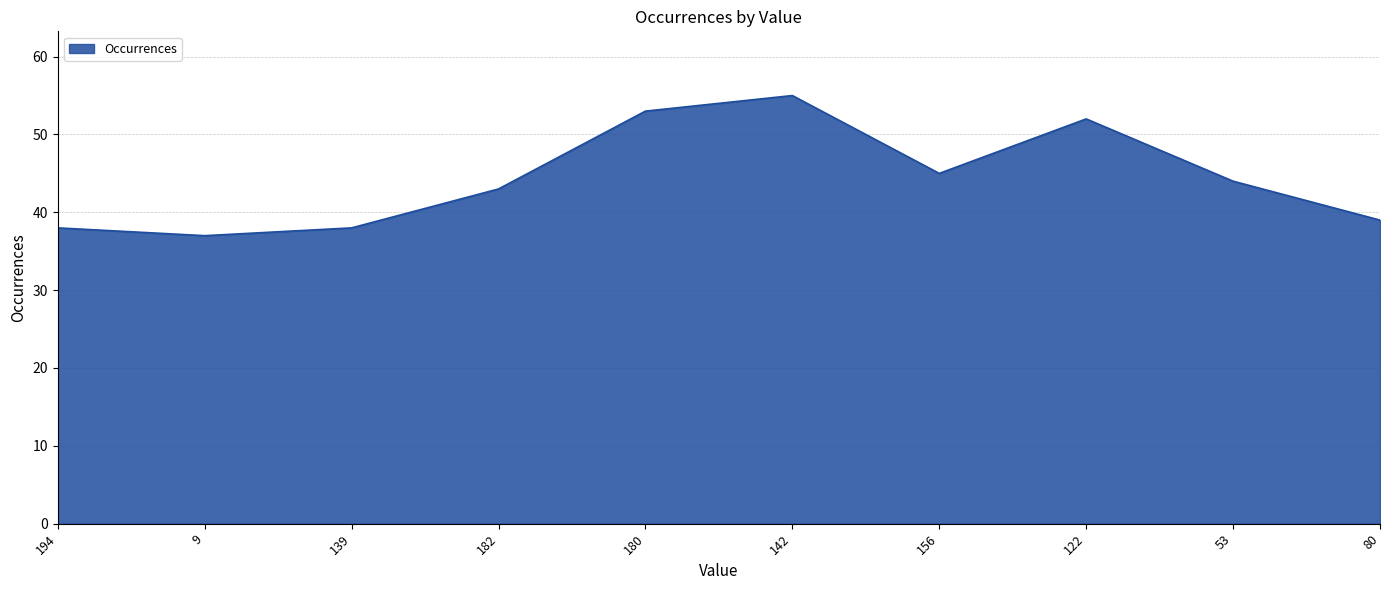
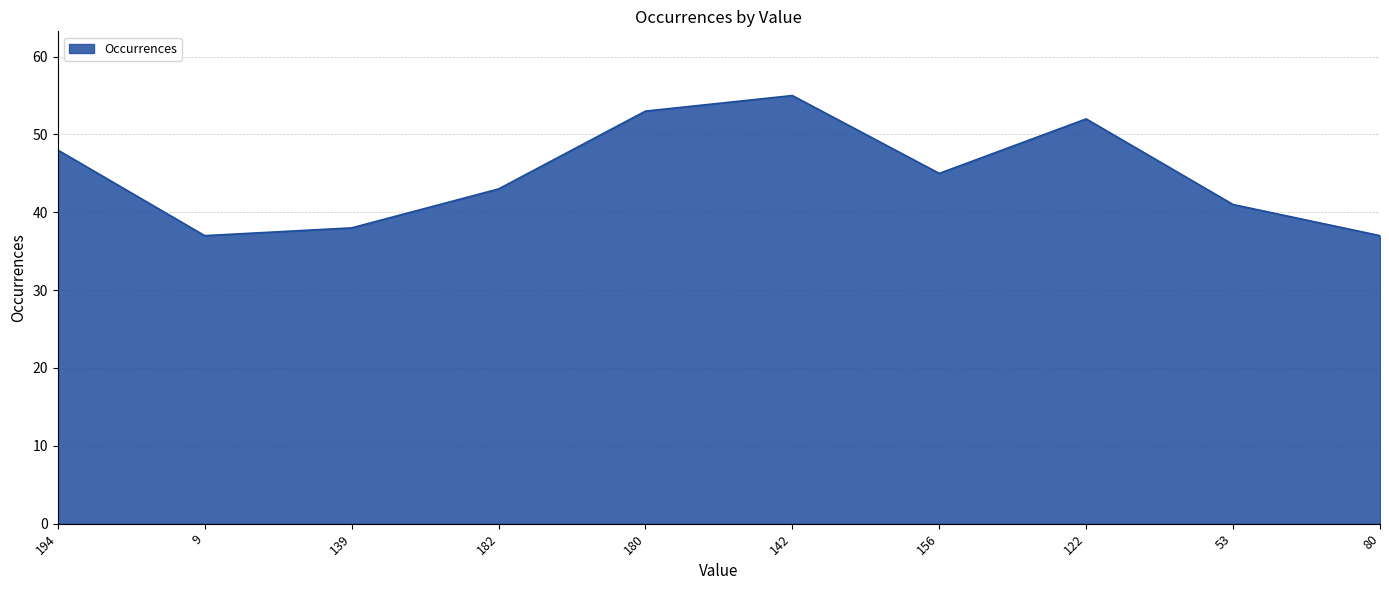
  {
-   "194": 38,
+   "194": 48,
    "9": 37,
    "139": 38,
    "182": 43,
    "180": 53,
    "142": 55,
    "156": 45,
    "122": 52,
-   "53": 44,
-   "80": 39
+   "53": 41,
+   "80": 37
  }
